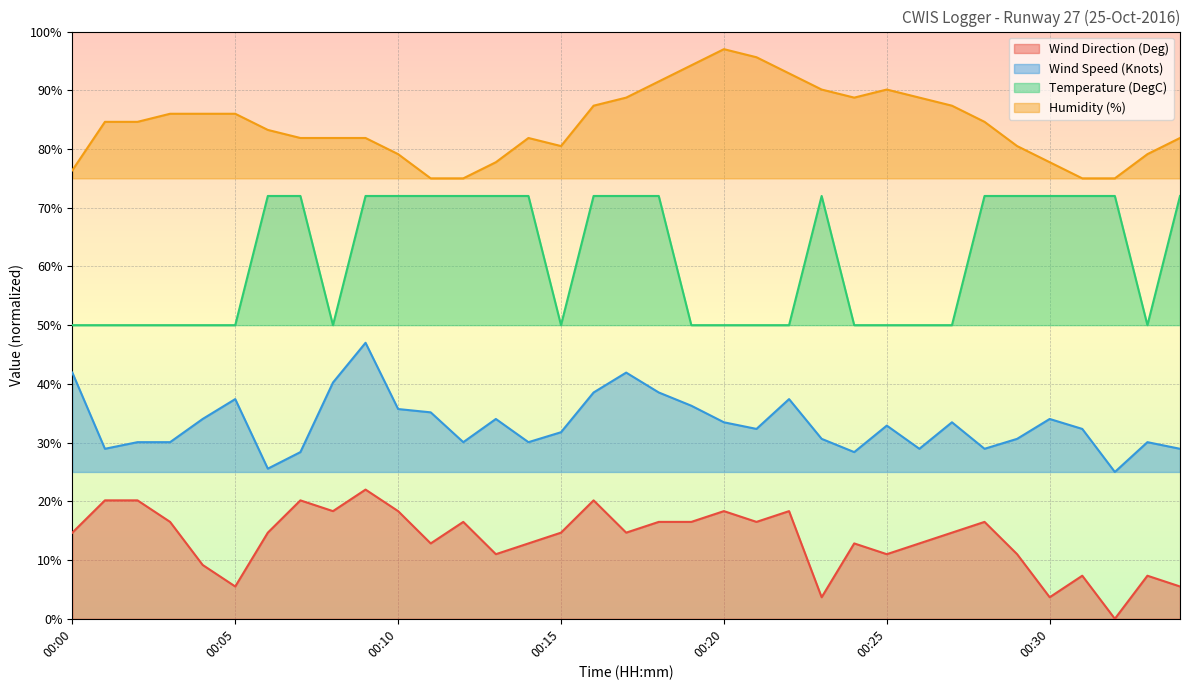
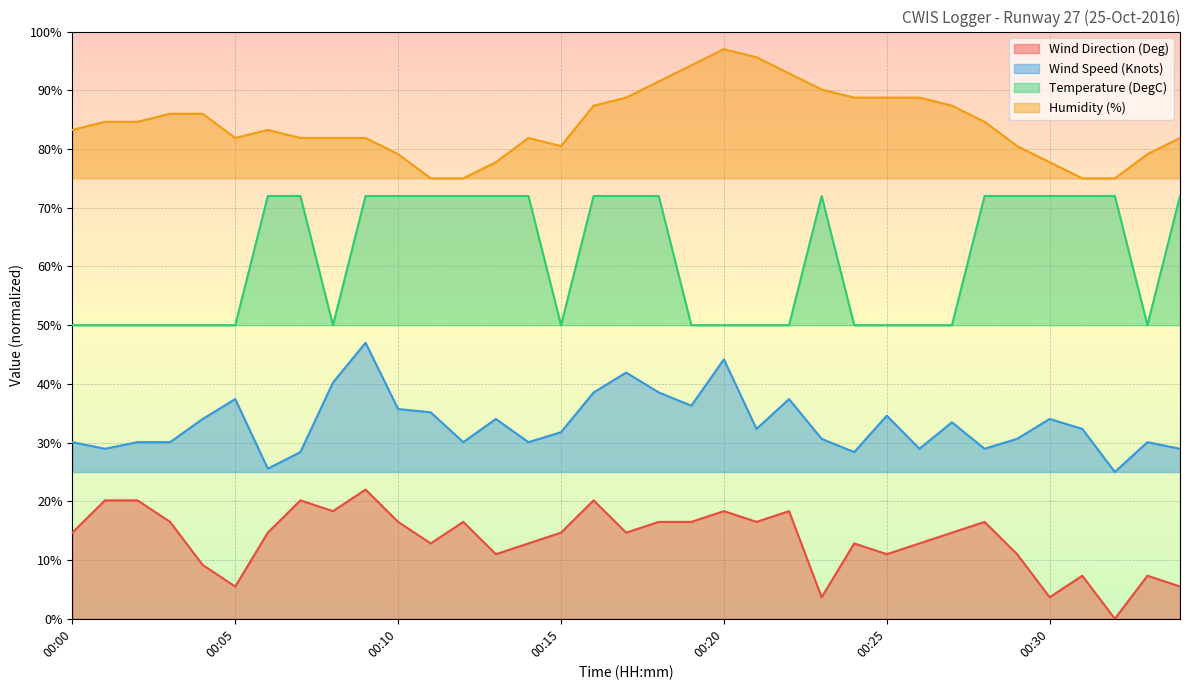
  {
    "Wind Direction (Deg)": {
      "00:00": "15%",
      "00:05": "6%",
-     "00:10": "18%",
+     "00:10": "17%",
      "00:15": "15%",
      "00:20": "18%",
      "00:25": "11%",
      "00:30": "4%"
    },
    "Wind Speed (Knots)": {
-     "00:00": "42%",
+     "00:00": "30%",
      "00:05": "37%",
      "00:10": "36%",
      "00:15": "32%",
-     "00:20": "33%",
-     "00:25": "33%",
+     "00:20": "44%",
+     "00:25": "35%",
      "00:30": "34%"
    },
    "Temperature (DegC)": {
      "00:10": "72%",
      "00:30": "72%"
    },
    "Humidity (%)": {
-     "00:00": "76%",
-     "00:05": "86%",
+     "00:00": "83%",
+     "00:05": "82%",
      "00:10": "79%",
      "00:15": "81%",
      "00:20": "97%",
-     "00:25": "90%",
+     "00:25": "89%",
      "00:30": "78%"
    }
  }
